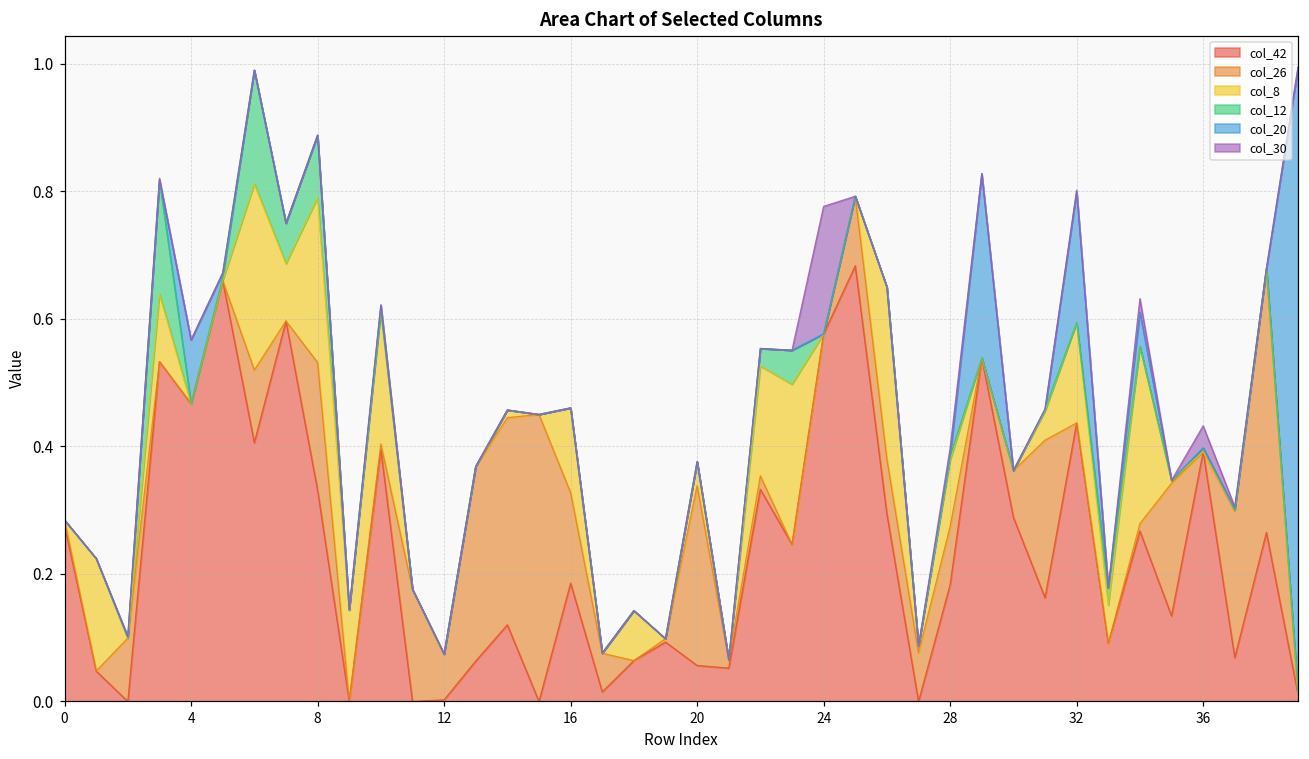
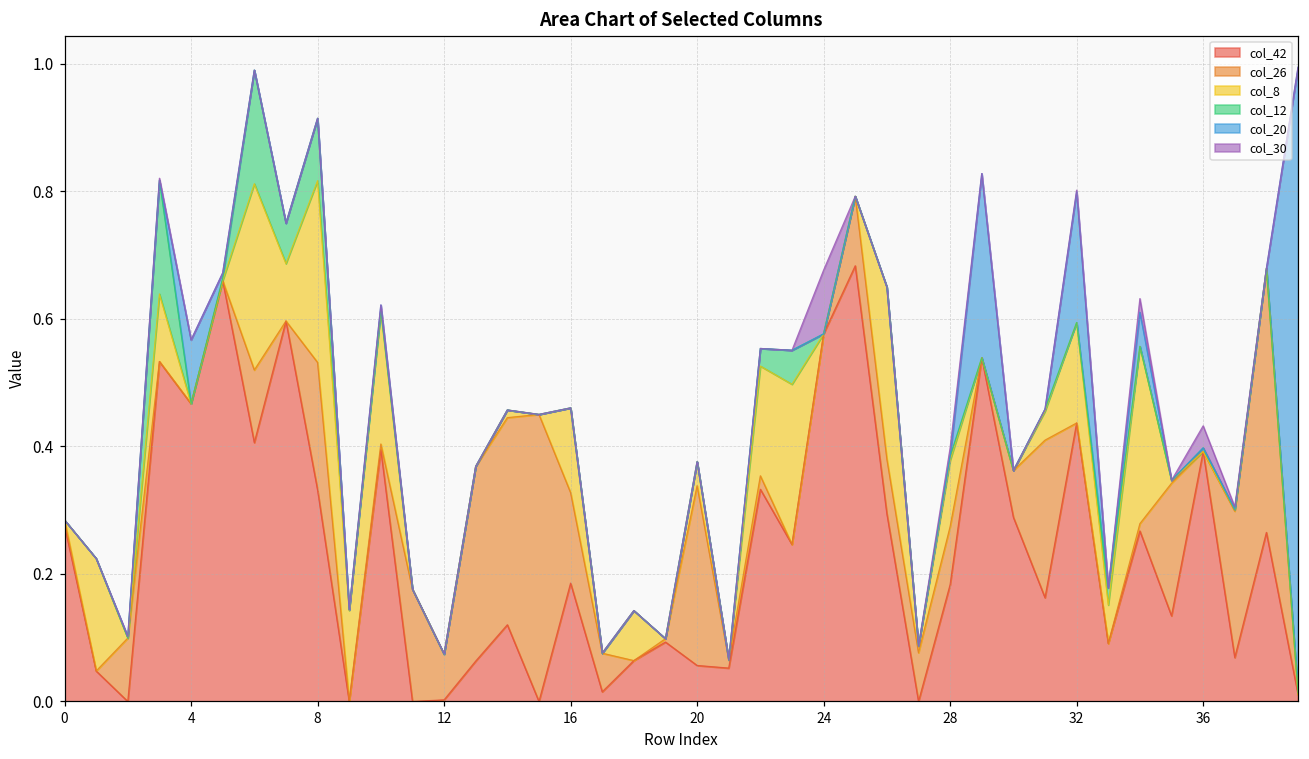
  {
    "col_8": {
-     "8": 0.26,
+     "8": 0.29,
      "28": 0.10
    },
    "col_30": {
-     "24": 0.2,
+     "24": 0.1,
      "28": 0.01,
      "36": 0.03
    }
  }
